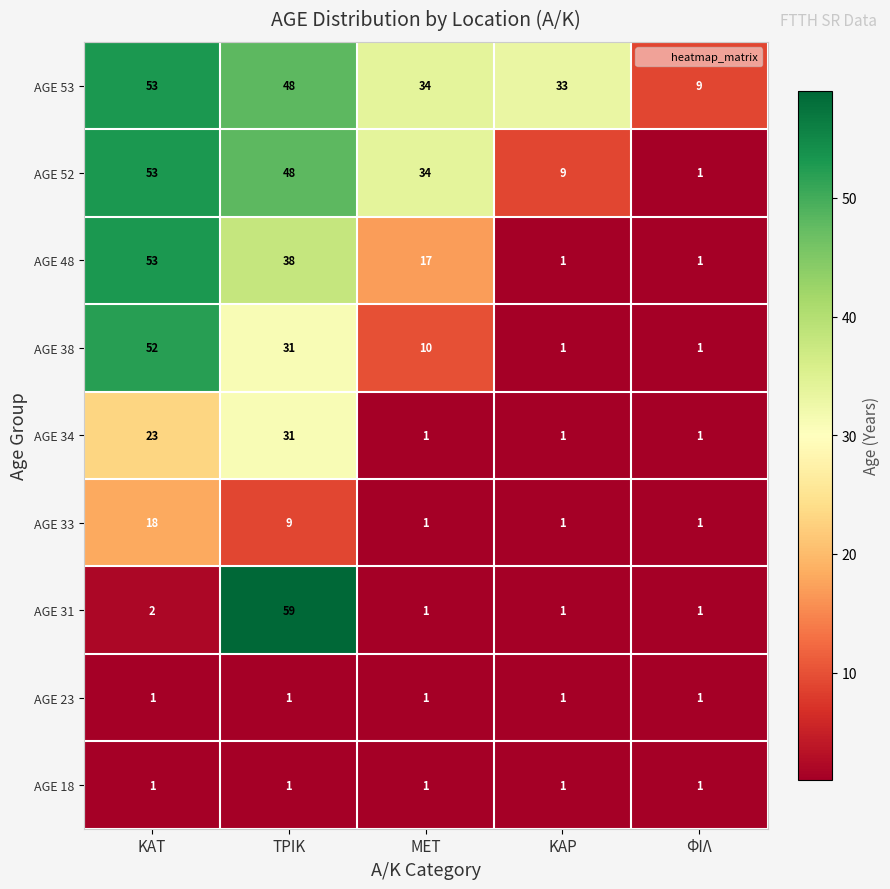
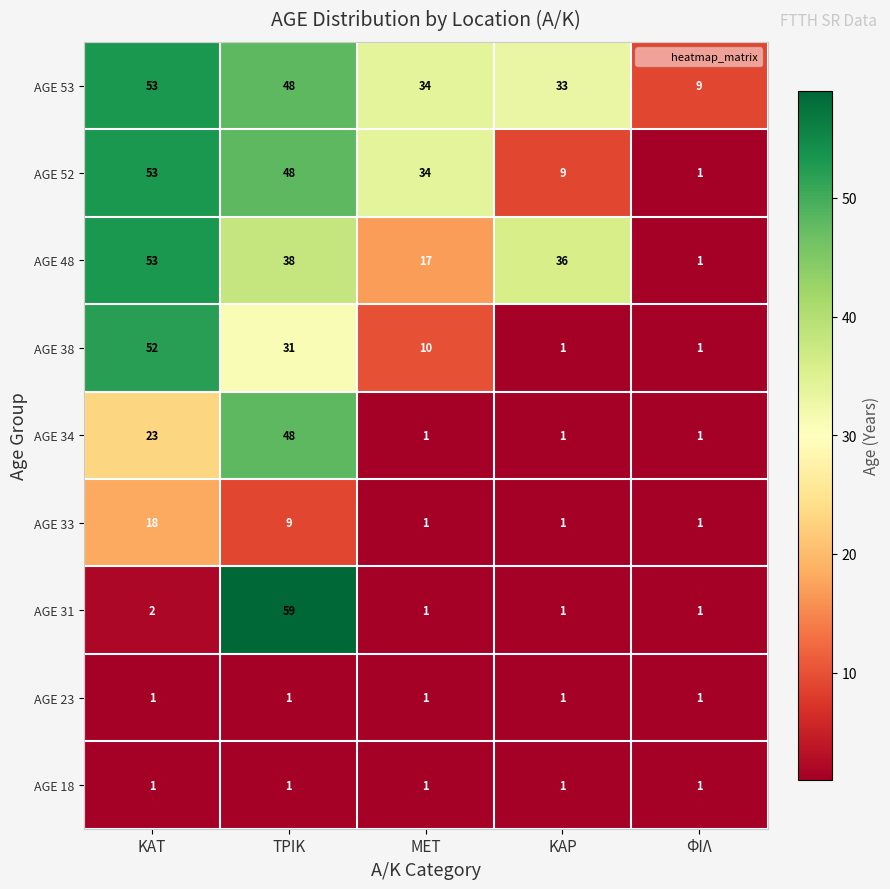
  {
    "AGE 53": {
      "ΚΑΤ": 53,
      "ΤΡΙΚ": 48,
      "ΜΕΤ": 34,
      "ΚΑΡ": 33,
      "ΦΙΛ": 9
    },
    "AGE 52": {
      "ΚΑΤ": 53,
      "ΤΡΙΚ": 48,
      "ΜΕΤ": 34,
      "ΚΑΡ": 9,
      "ΦΙΛ": 1
    },
    "AGE 48": {
      "ΚΑΤ": 53,
      "ΤΡΙΚ": 38,
      "ΜΕΤ": 17,
-     "ΚΑΡ": 1,
+     "ΚΑΡ": 36,
      "ΦΙΛ": 1
    },
    "AGE 38": {
      "ΚΑΤ": 52,
      "ΤΡΙΚ": 31,
      "ΜΕΤ": 10,
      "ΚΑΡ": 1,
      "ΦΙΛ": 1
    },
    "AGE 34": {
      "ΚΑΤ": 23,
-     "ΤΡΙΚ": 31,
+     "ΤΡΙΚ": 48,
      "ΜΕΤ": 1,
      "ΚΑΡ": 1,
      "ΦΙΛ": 1
    },
    "AGE 33": {
      "ΚΑΤ": 18,
      "ΤΡΙΚ": 9,
      "ΜΕΤ": 1,
      "ΚΑΡ": 1,
      "ΦΙΛ": 1
    },
    "AGE 31": {
      "ΚΑΤ": 2,
      "ΤΡΙΚ": 59,
      "ΜΕΤ": 1,
      "ΚΑΡ": 1,
      "ΦΙΛ": 1
    },
    "AGE 23": {
      "ΚΑΤ": 1,
      "ΤΡΙΚ": 1,
      "ΜΕΤ": 1,
      "ΚΑΡ": 1,
      "ΦΙΛ": 1
    },
    "AGE 18": {
      "ΚΑΤ": 1,
      "ΤΡΙΚ": 1,
      "ΜΕΤ": 1,
      "ΚΑΡ": 1,
      "ΦΙΛ": 1
    }
  }
